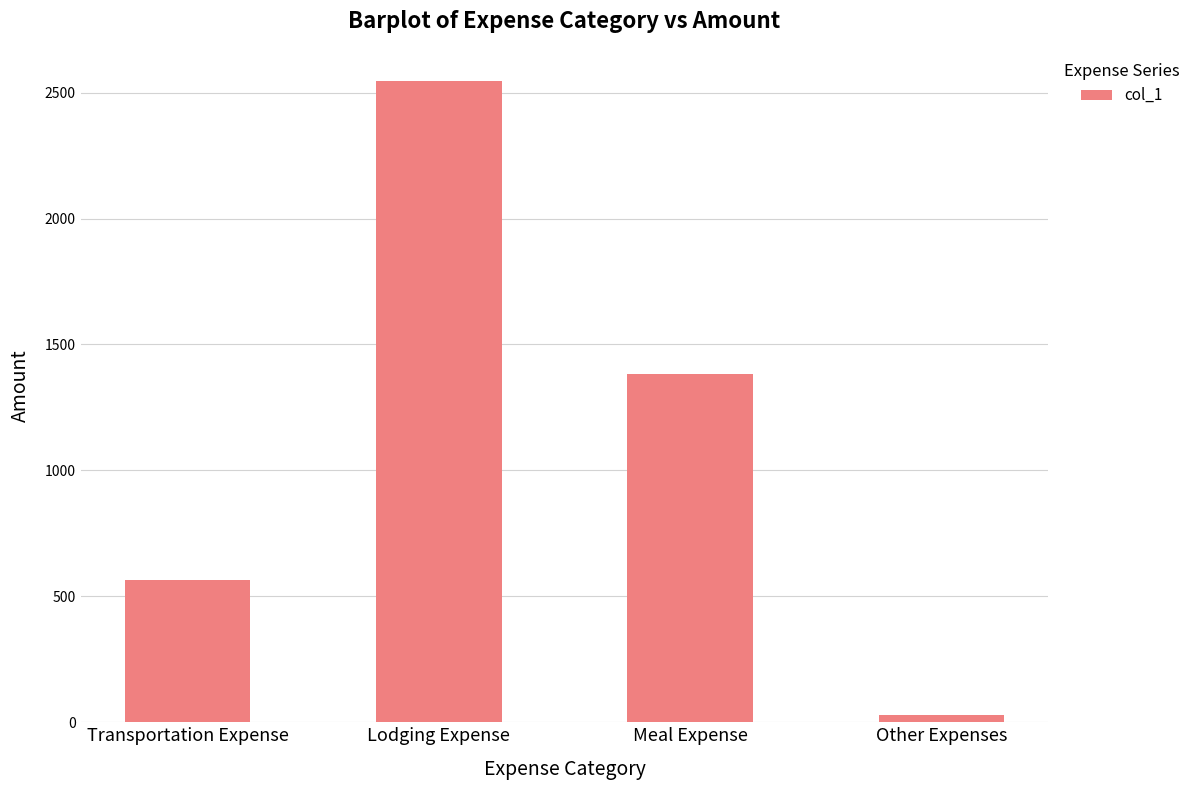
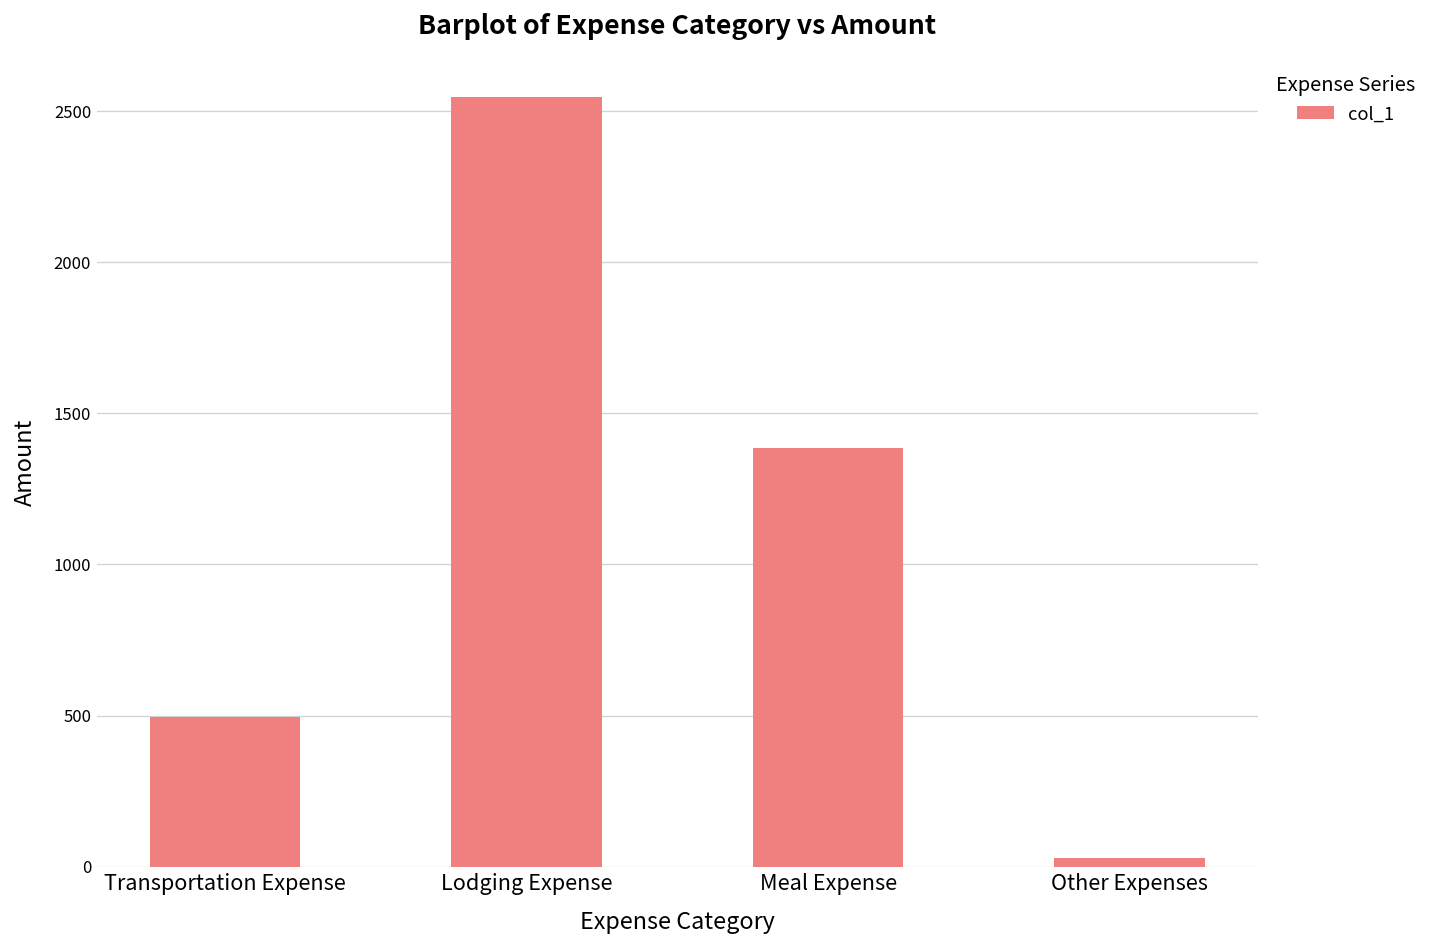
  {
-   "Transportation Expense": 570,
+   "Transportation Expense": 500,
    "Lodging Expense": 2550,
    "Meal Expense": 1380,
    "Other Expenses": 30
  }
